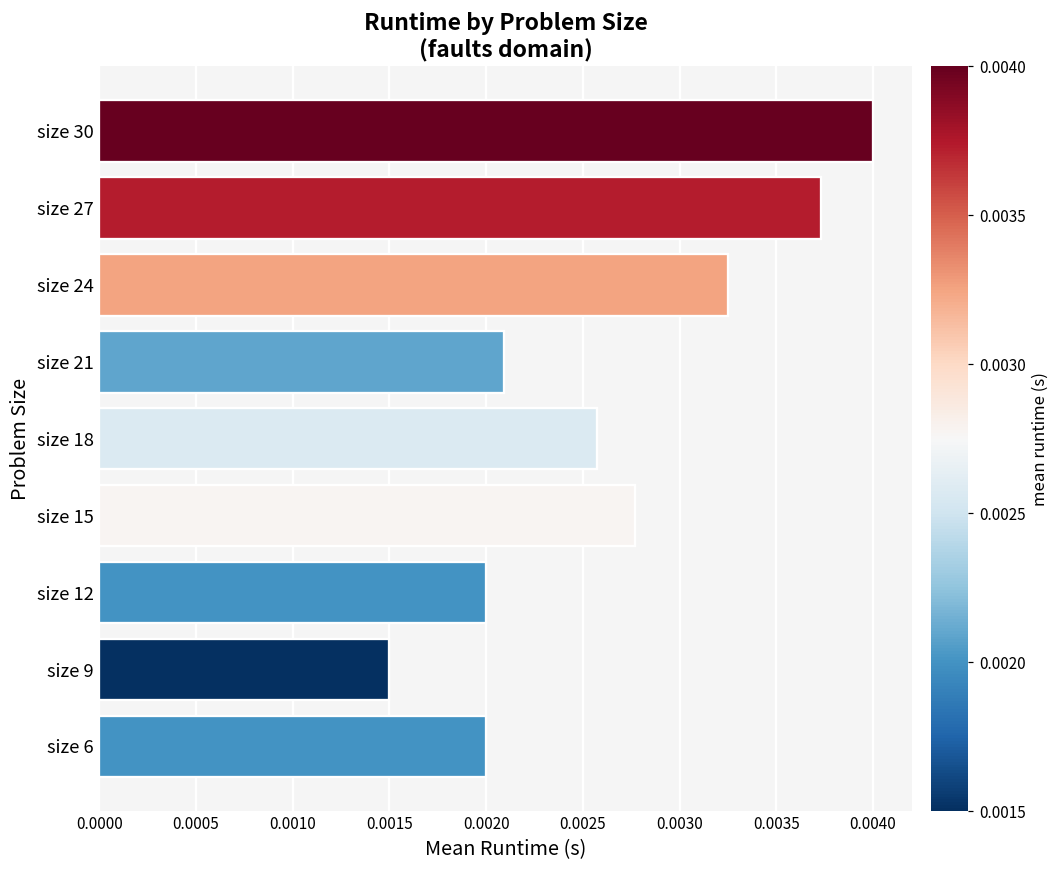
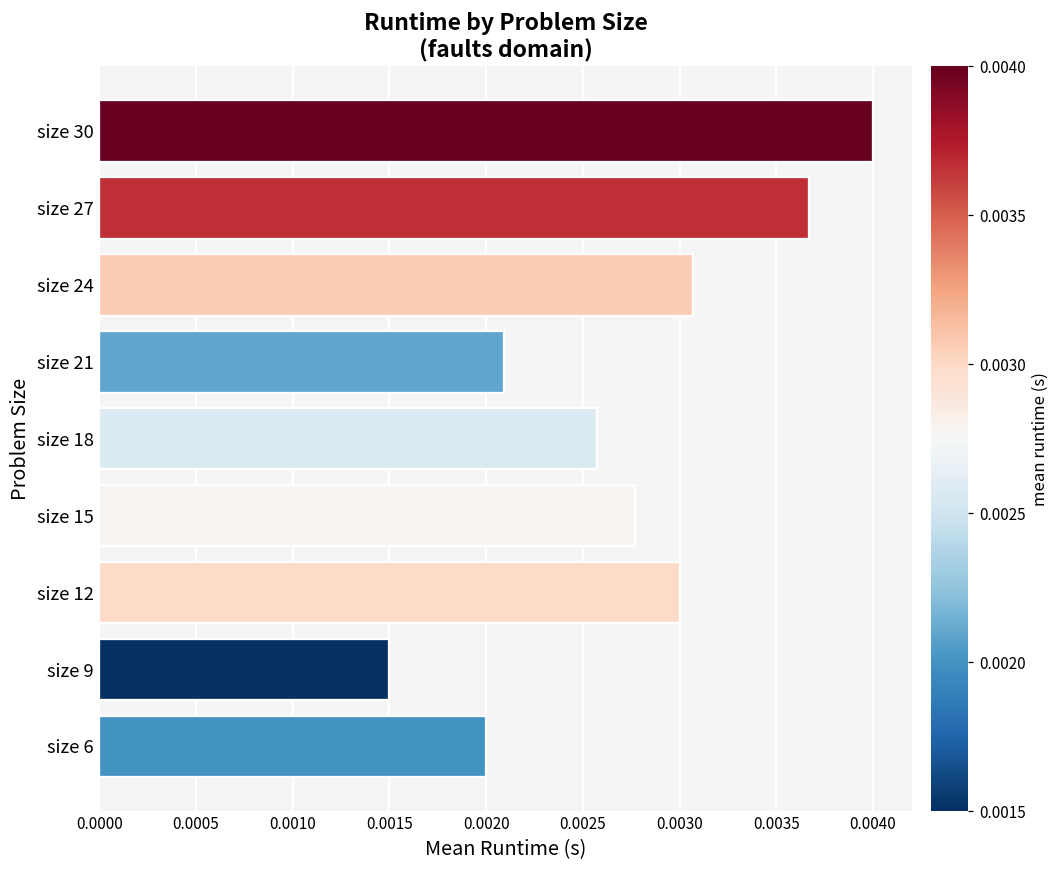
  {
    "size 30": 0.00400,
-   "size 27": 0.00373,
-   "size 24": 0.00325,
+   "size 27": 0.00367,
+   "size 24": 0.00307,
    "size 21": 0.00209,
    "size 18": 0.00257,
    "size 15": 0.00277,
-   "size 12": 0.002,
+   "size 12": 0.003,
    "size 9": 0.00150,
    "size 6": 0.00200
  }
